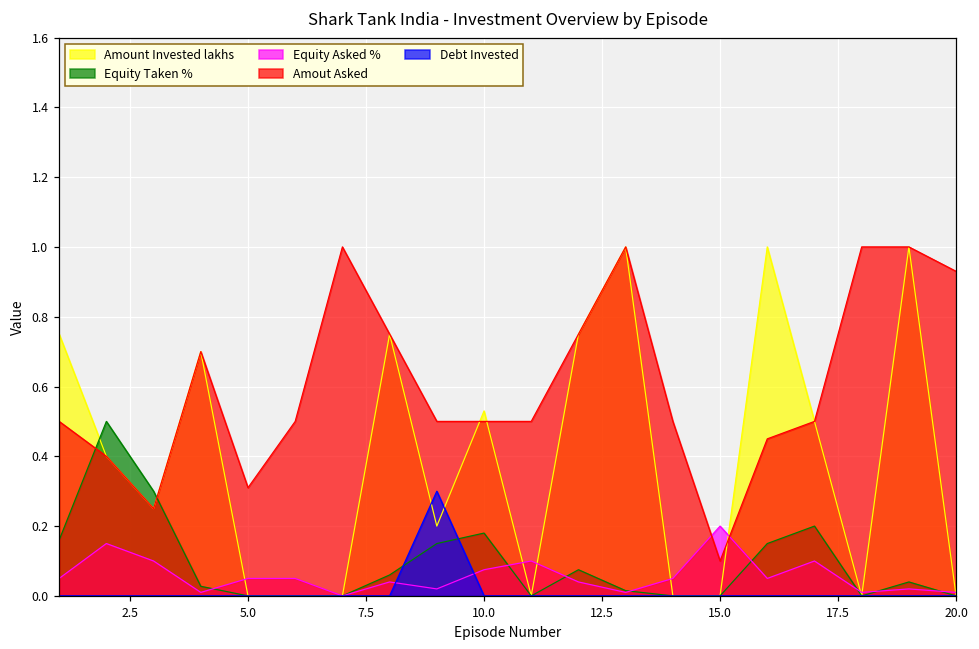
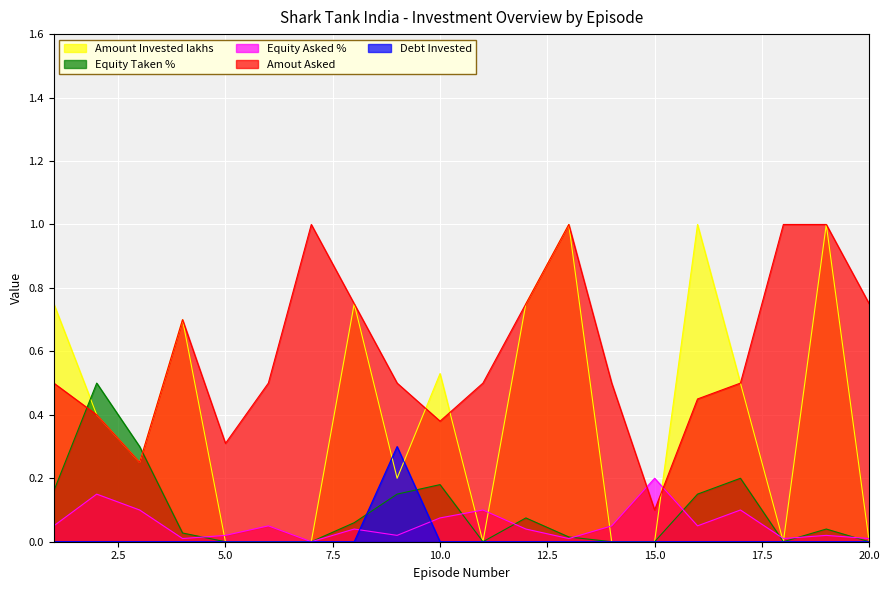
  {
    "Amount Invested lakhs": {
      "10.0": 0.53
    },
    "Equity Taken %": {
      "10.0": 0.18
    },
    "Equity Asked %": {
-     "5.0": 0.05,
+     "5.0": 0.02,
      "10.0": 0.08,
      "15.0": 0.20,
      "20.0": 0.01
    },
    "Amout Asked": {
      "5.0": 0.31,
-     "10.0": 0.50,
+     "10.0": 0.38,
      "15.0": 0.10,
-     "20.0": 0.93
+     "20.0": 0.75
    },
    "Debt Invested": {
      "10.0": 0.00
    }
  }
